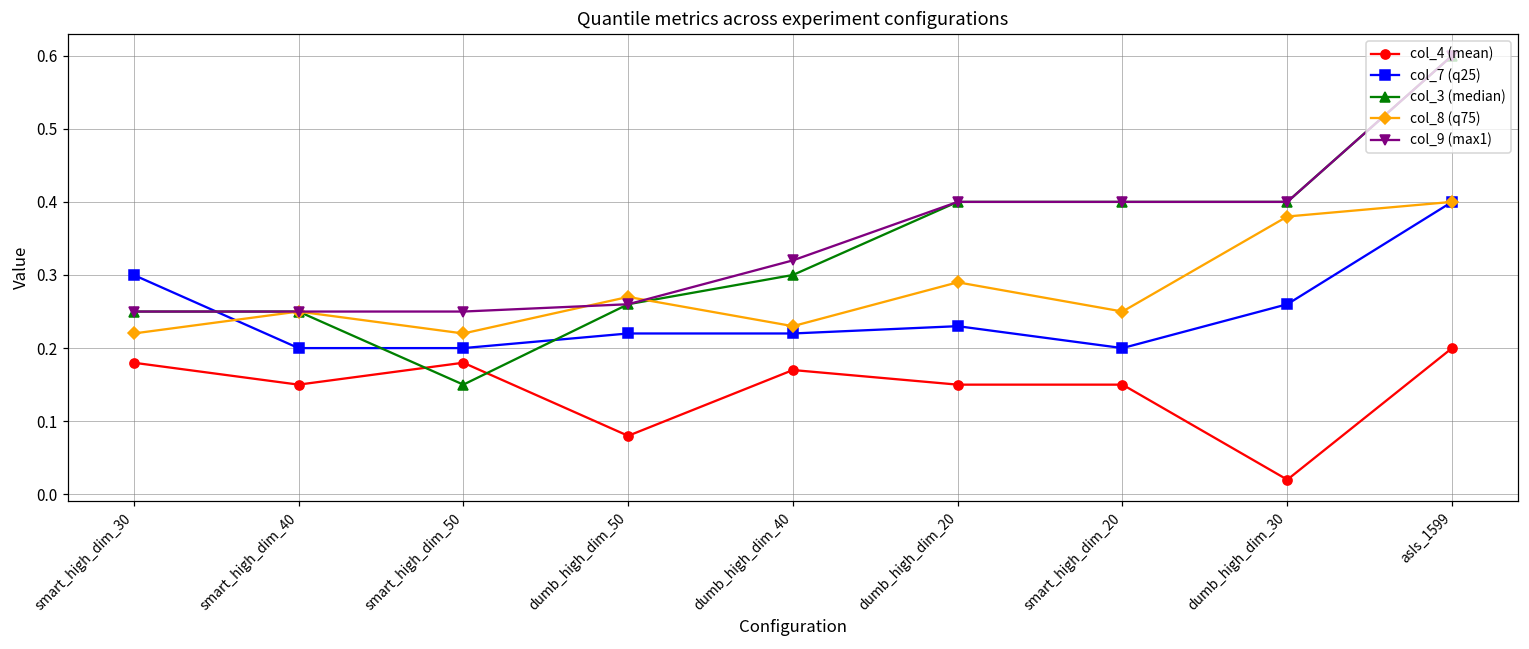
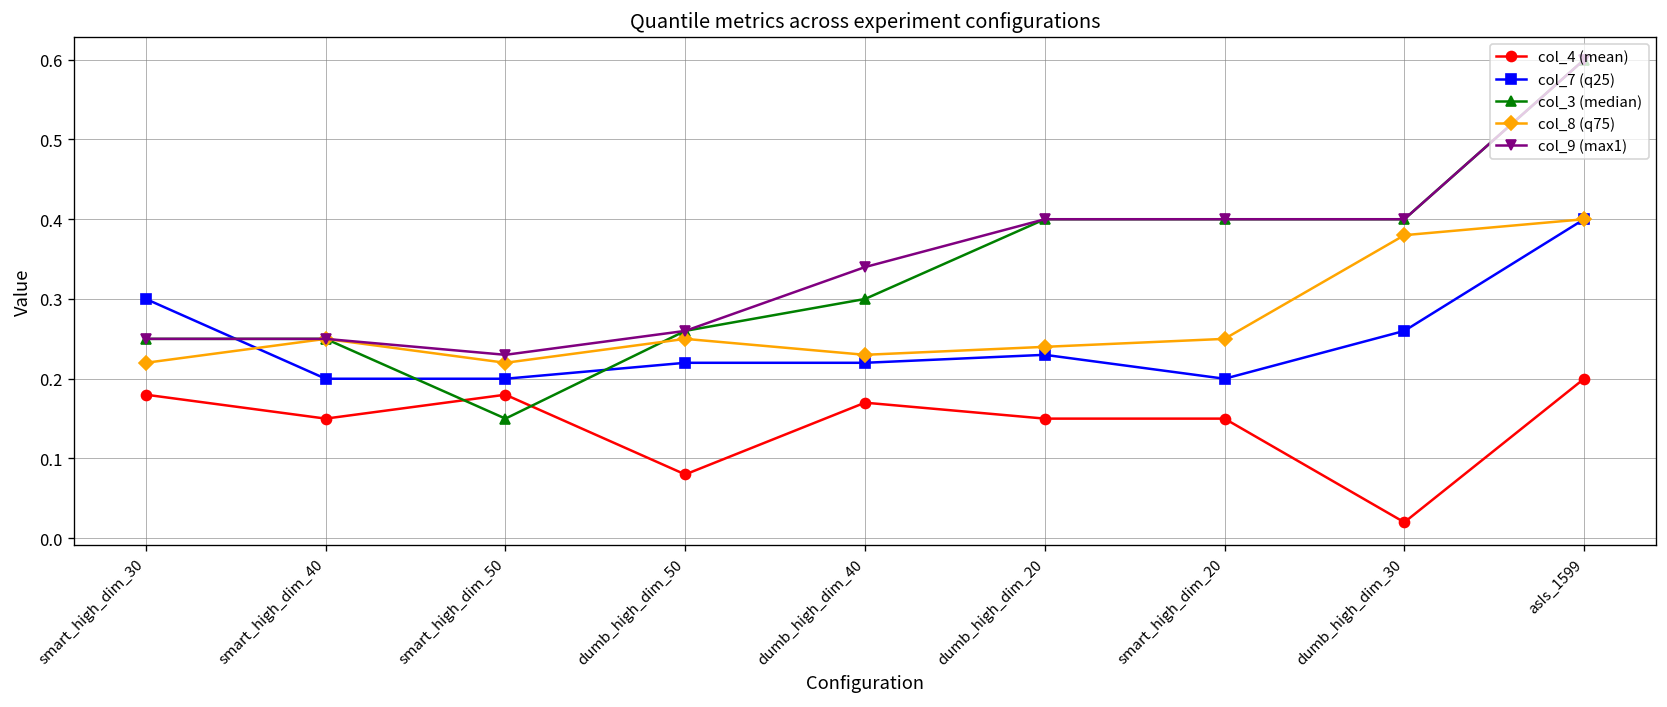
  {
    "col_4 (mean)": {
      "smart_high_dim_30": 0.18,
      "smart_high_dim_40": 0.15,
      "smart_high_dim_50": 0.18,
      "dumb_high_dim_50": 0.08,
      "dumb_high_dim_40": 0.17,
      "dumb_high_dim_20": 0.15,
      "smart_high_dim_20": 0.15,
      "dumb_high_dim_30": 0.02,
      "asIs_1599": 0.20
    },
    "col_7 (q25)": {
      "smart_high_dim_30": 0.30,
      "smart_high_dim_40": 0.20,
      "smart_high_dim_50": 0.20,
      "dumb_high_dim_50": 0.22,
      "dumb_high_dim_40": 0.22,
      "dumb_high_dim_20": 0.23,
      "smart_high_dim_20": 0.20,
      "dumb_high_dim_30": 0.26
    },
    "col_3 (median)": {
      "smart_high_dim_50": 0.15,
      "dumb_high_dim_40": 0.30
    },
    "col_8 (q75)": {
      "smart_high_dim_30": 0.22,
      "smart_high_dim_50": 0.22,
-     "dumb_high_dim_50": 0.27,
+     "dumb_high_dim_50": 0.25,
      "dumb_high_dim_40": 0.23,
-     "dumb_high_dim_20": 0.29,
+     "dumb_high_dim_20": 0.24,
      "smart_high_dim_20": 0.25,
      "dumb_high_dim_30": 0.38
    },
    "col_9 (max1)": {
-     "smart_high_dim_50": 0.25,
-     "dumb_high_dim_40": 0.32
+     "smart_high_dim_50": 0.23,
+     "dumb_high_dim_40": 0.34
    }
  }
